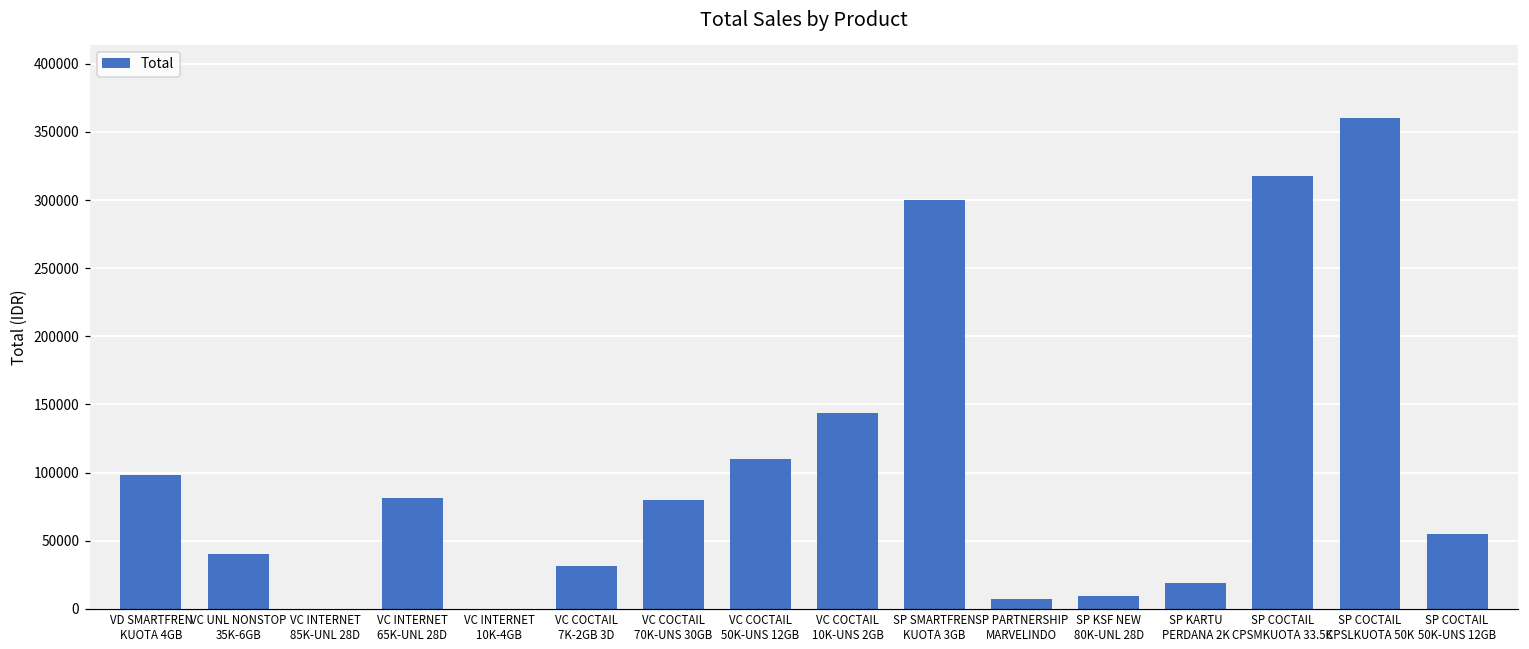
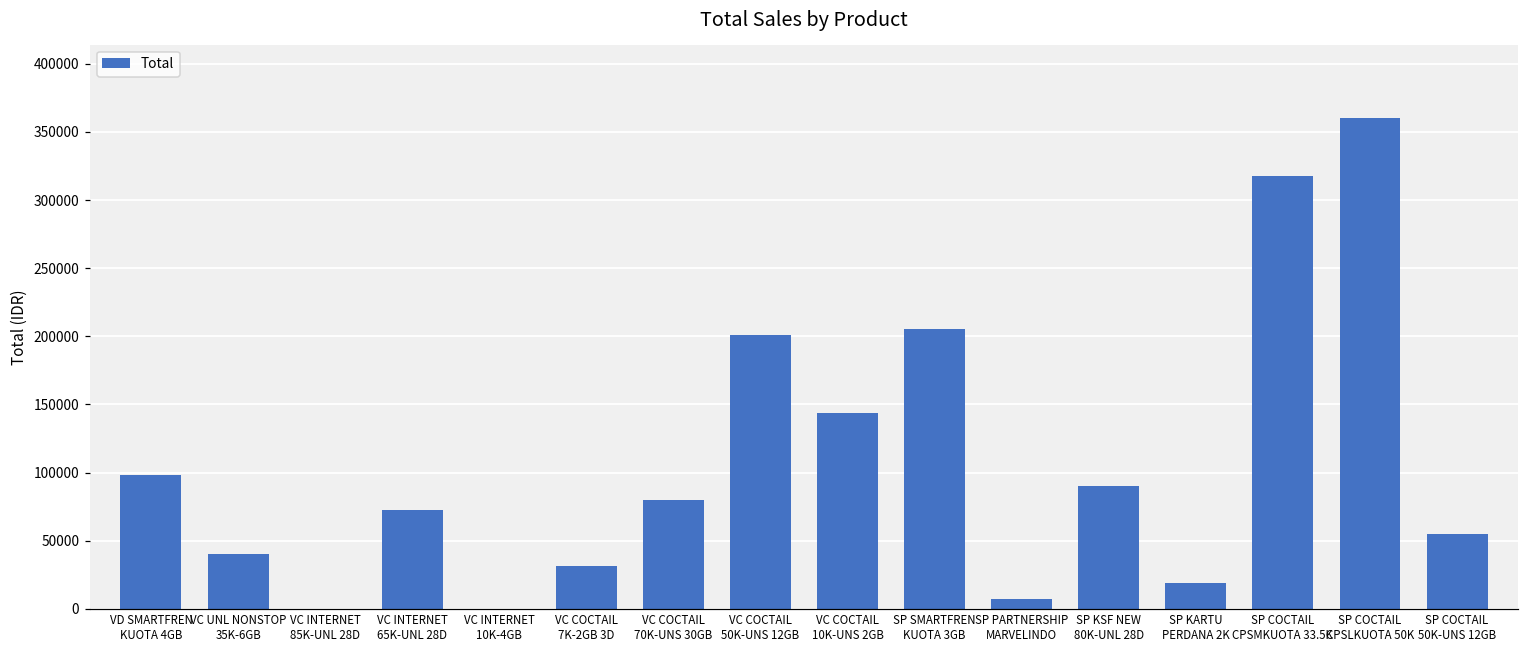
  {
    "VD SMARTFREN KUOTA 4GB": 99000,
    "VC UNL NONSTOP 35K-6GB": 40000,
    "VC INTERNET 85K-UNL 28D": 0,
-   "VC INTERNET 65K-UNL 28D": 82000,
+   "VC INTERNET 65K-UNL 28D": 73000,
    "VC INTERNET 10K-4GB": 0,
    "VC COCTAIL 7K-2GB 3D": 32000,
    "VC COCTAIL 70K-UNS 30GB": 80000,
-   "VC COCTAIL 50K-UNS 12GB": 110000,
+   "VC COCTAIL 50K-UNS 12GB": 201000,
    "VC COCTAIL 10K-UNS 2GB": 144000,
-   "SP SMARTFREN KUOTA 3GB": 300000,
+   "SP SMARTFREN KUOTA 3GB": 205000,
    "SP PARTNERSHIP MARVELINDO": 7000,
-   "SP KSF NEW 80K-UNL 28D": 10000,
+   "SP KSF NEW 80K-UNL 28D": 90000,
    "SP KARTU PERDANA 2K": 19000,
    "SP COCTAIL CPSMKUOTA 33.5K": 317000,
    "SP COCTAIL CPSLKUOTA 50K": 360000,
    "SP COCTAIL 50K-UNS 12GB": 55000
  }
